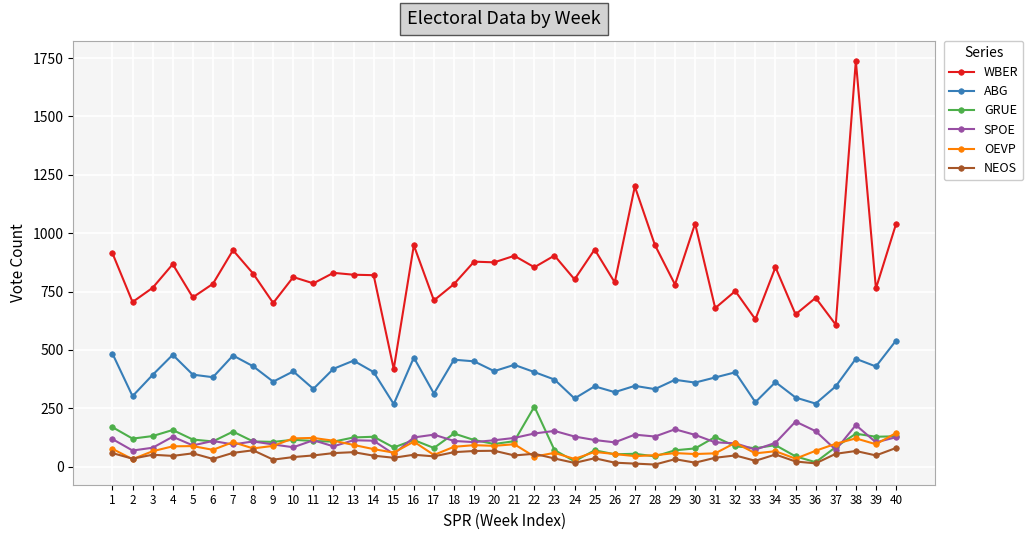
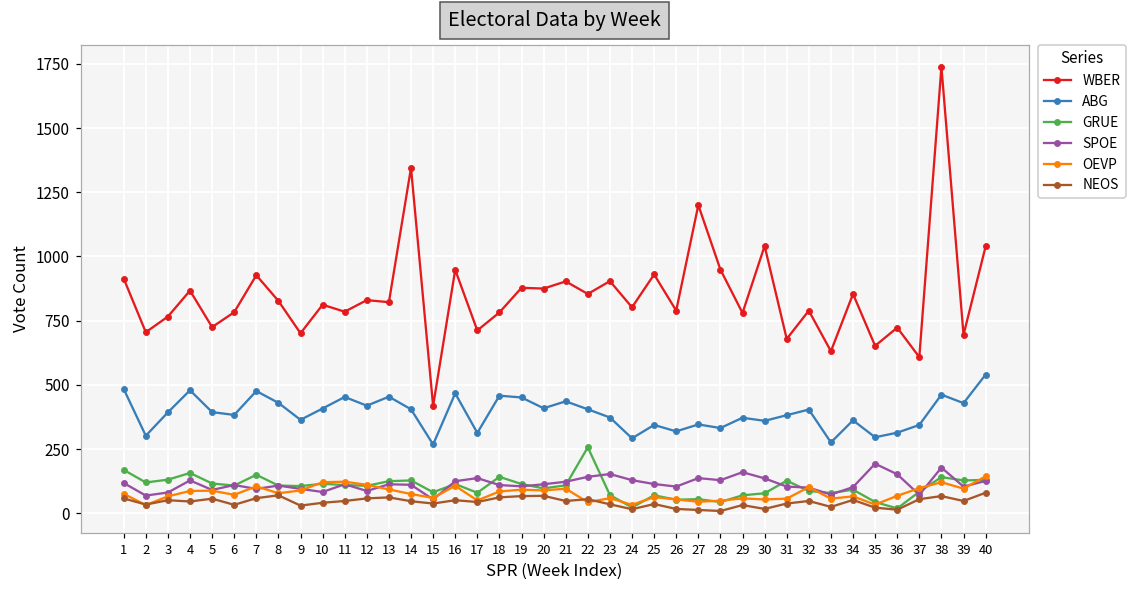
  {
    "WBER": {
      "1": 910,
      "2": 710,
      "3": 770,
      "4": 870,
      "5": 730,
      "6": 780,
      "7": 930,
      "8": 830,
      "9": 700,
      "10": 810,
      "11": 790,
      "12": 830,
      "13": 820,
-     "14": 820,
+     "14": 1350,
      "15": 420,
      "16": 950,
      "17": 710,
      "18": 780,
      "19": 880,
      "20": 880,
      "21": 900,
      "22": 850,
      "23": 900,
      "24": 800,
      "25": 930,
      "26": 790,
      "27": 1200,
      "28": 950,
      "29": 780,
      "30": 1040,
      "31": 680,
-     "32": 750,
+     "32": 790,
      "33": 630,
      "34": 850,
      "35": 650,
      "36": 720,
      "37": 610,
      "38": 1740,
-     "39": 760,
+     "39": 700,
      "40": 1040
    },
    "ABG": {
      "1": 480,
      "2": 300,
      "3": 390,
      "4": 480,
      "5": 390,
      "6": 380,
      "7": 480,
      "8": 430,
      "9": 360,
      "10": 410,
-     "11": 330,
+     "11": 450,
      "12": 420,
      "13": 450,
      "14": 410,
      "15": 270,
      "16": 470,
      "17": 310,
      "18": 460,
      "19": 450,
      "20": 410,
      "21": 440,
      "22": 410,
      "23": 370,
      "24": 290,
      "25": 340,
      "26": 320,
      "27": 350,
      "28": 330,
      "29": 370,
      "30": 360,
      "31": 380,
      "32": 400,
      "33": 280,
      "34": 360,
      "35": 300,
-     "36": 270,
+     "36": 310,
      "37": 340,
      "38": 460,
      "39": 430,
      "40": 540
    },
    "GRUE": {
      "1": 170,
      "2": 120,
      "3": 130,
      "4": 160,
      "5": 120,
      "7": 150,
      "9": 110,
      "13": 130,
      "14": 130,
      "15": 80,
      "17": 80,
      "18": 140,
      "21": 110,
      "22": 260,
      "23": 70,
      "29": 70,
      "30": 80,
      "31": 130,
      "32": 90,
      "37": 80,
      "38": 140,
      "39": 130
    },
    "SPOE": {
      "1": 120,
      "2": 70,
      "3": 80,
      "4": 130,
      "10": 80,
      "12": 90,
      "13": 110,
      "14": 110,
      "17": 140,
      "18": 110,
      "20": 110,
      "21": 120,
      "22": 140,
      "23": 150,
      "24": 130,
      "25": 110,
      "26": 100,
      "27": 140,
      "28": 130,
      "29": 160,
      "30": 140,
      "31": 100,
      "35": 190,
      "36": 150,
      "37": 70,
      "38": 180
    },
    "OEVP": {
      "1": 80,
      "3": 70,
      "4": 90,
      "6": 70,
      "13": 90,
      "14": 80,
      "18": 90,
      "19": 90,
      "21": 100,
      "22": 40,
      "23": 60,
      "29": 60,
      "30": 50,
      "31": 60,
      "33": 60,
      "34": 70,
      "36": 70,
      "37": 100,
      "38": 120,
      "40": 140
    },
    "NEOS": {
      "1": 60,
      "3": 50,
      "4": 50,
      "5": 60,
      "6": 30,
      "7": 60,
      "9": 30,
      "10": 40,
      "11": 50,
      "12": 60,
      "13": 60,
      "14": 50,
      "15": 40,
      "16": 50,
      "18": 60,
      "19": 70,
      "20": 70,
      "21": 50,
      "22": 60,
      "23": 40,
      "25": 40,
      "26": 20,
      "27": 10,
      "28": 10,
      "29": 30,
      "30": 20,
      "31": 40,
      "32": 50,
      "33": 30,
      "34": 50,
      "35": 20,
      "37": 60,
      "38": 70,
      "39": 50,
      "40": 80
    }
  }
